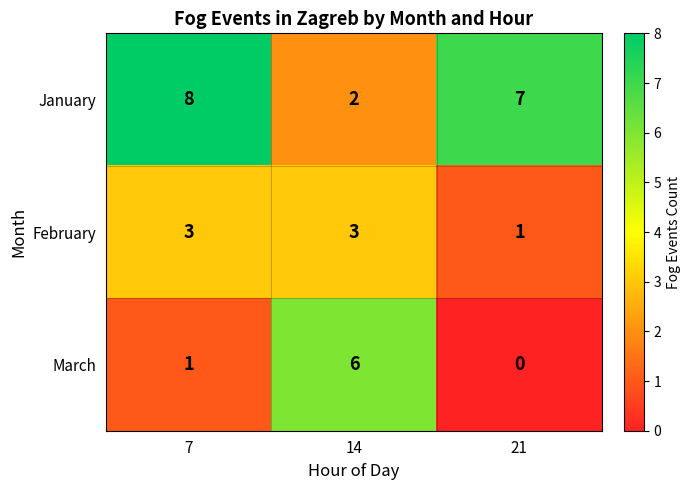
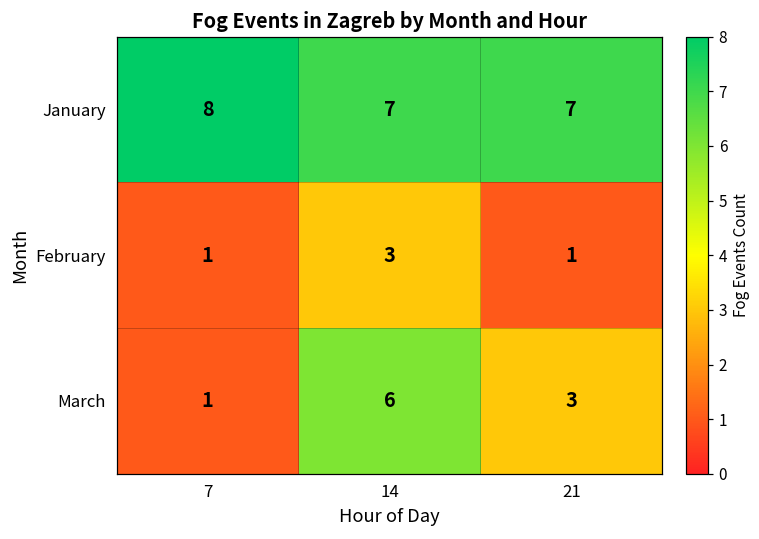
  {
    "January": {
      "7": 8,
-     "14": 2,
+     "14": 7,
      "21": 7
    },
    "February": {
-     "7": 3,
+     "7": 1,
      "14": 3,
      "21": 1
    },
    "March": {
      "7": 1,
      "14": 6,
-     "21": 0
+     "21": 3
    }
  }
